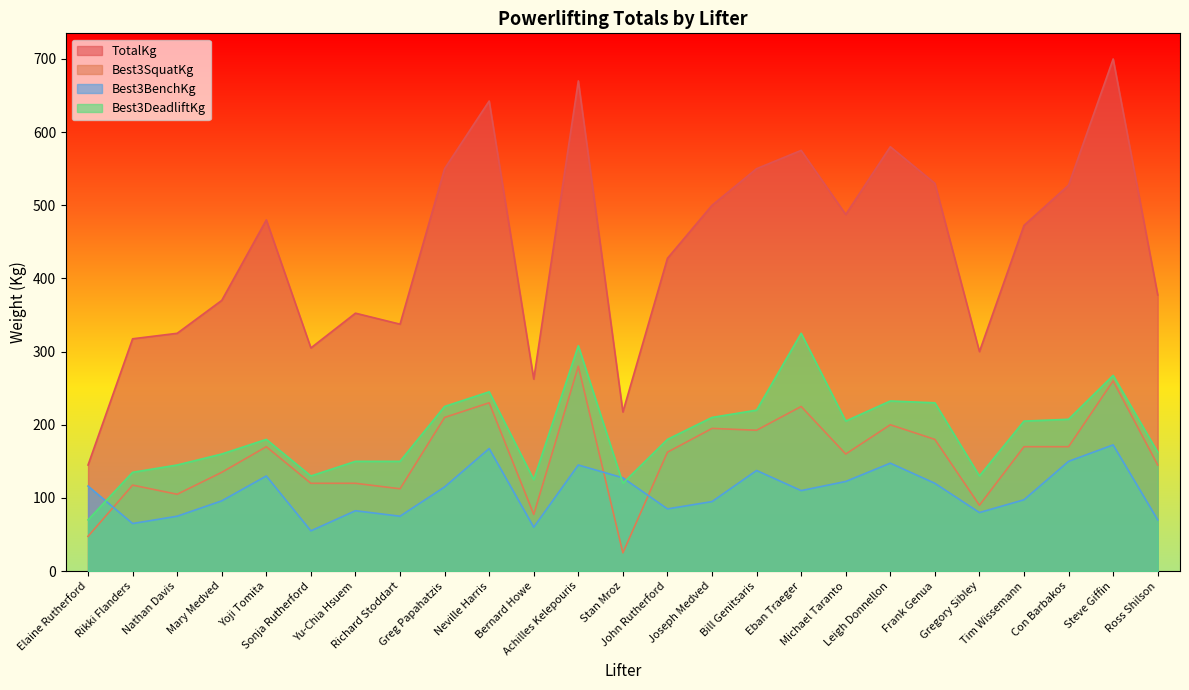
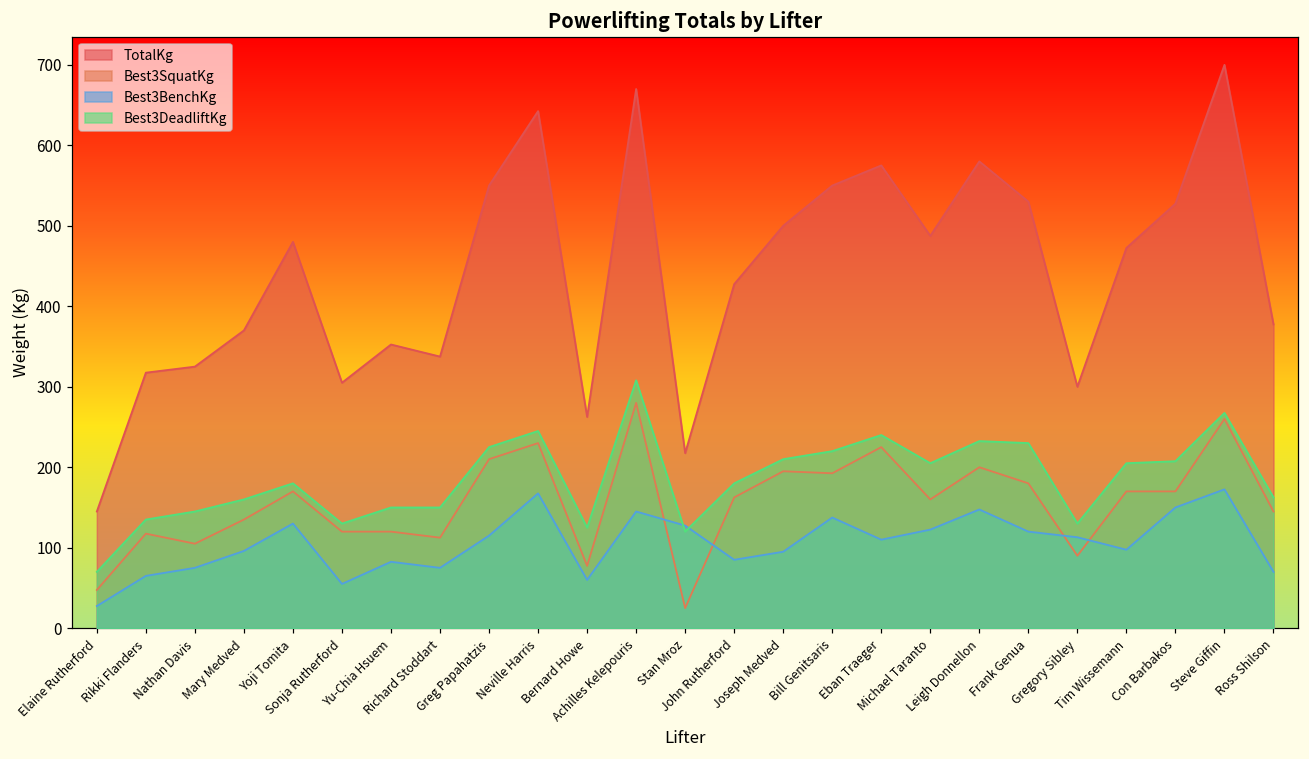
  {
    "Best3BenchKg": {
-     "Elaine Rutherford": 120,
+     "Elaine Rutherford": 30,
      "Rikki Flanders": 70,
      "Nathan Davis": 80,
      "Mary Medved": 100,
      "Yoji Tomita": 130,
      "Sonja Rutherford": 60,
      "Yu-Chia Hsuem": 80,
      "Richard Stoddart": 80,
      "Greg Papahatzis": 120,
      "Neville Harris": 170,
      "Bernard Howe": 60,
      "Achilles Kelepouris": 150,
      "Stan Mroz": 130,
      "John Rutherford": 90,
      "Joseph Medved": 100,
      "Bill Genitsaris": 140,
      "Eban Traeger": 110,
      "Michael Taranto": 120,
      "Leigh Donnellon": 150,
      "Frank Genua": 120,
-     "Gregory Sibley": 80,
+     "Gregory Sibley": 110,
      "Tim Wissemann": 100,
      "Con Barbakos": 150,
      "Steve Giffin": 170,
      "Ross Shilson": 70
    },
    "Best3DeadliftKg": {
      "Elaine Rutherford": 70,
      "Rikki Flanders": 140,
      "Nathan Davis": 150,
      "Mary Medved": 160,
      "Yoji Tomita": 180,
      "Sonja Rutherford": 130,
      "Yu-Chia Hsuem": 150,
      "Richard Stoddart": 150,
      "Greg Papahatzis": 230,
      "Neville Harris": 250,
      "Bernard Howe": 130,
      "Achilles Kelepouris": 310,
      "Stan Mroz": 120,
      "John Rutherford": 180,
      "Joseph Medved": 210,
      "Bill Genitsaris": 220,
-     "Eban Traeger": 330,
+     "Eban Traeger": 240,
      "Michael Taranto": 210,
      "Leigh Donnellon": 230,
      "Frank Genua": 230,
      "Gregory Sibley": 130,
      "Tim Wissemann": 210,
      "Con Barbakos": 210,
      "Steve Giffin": 270,
      "Ross Shilson": 160
    }
  }
